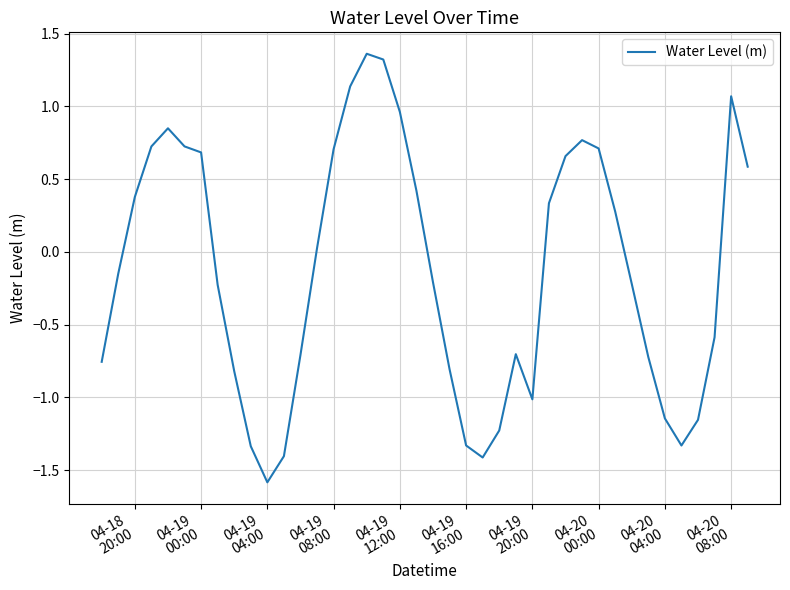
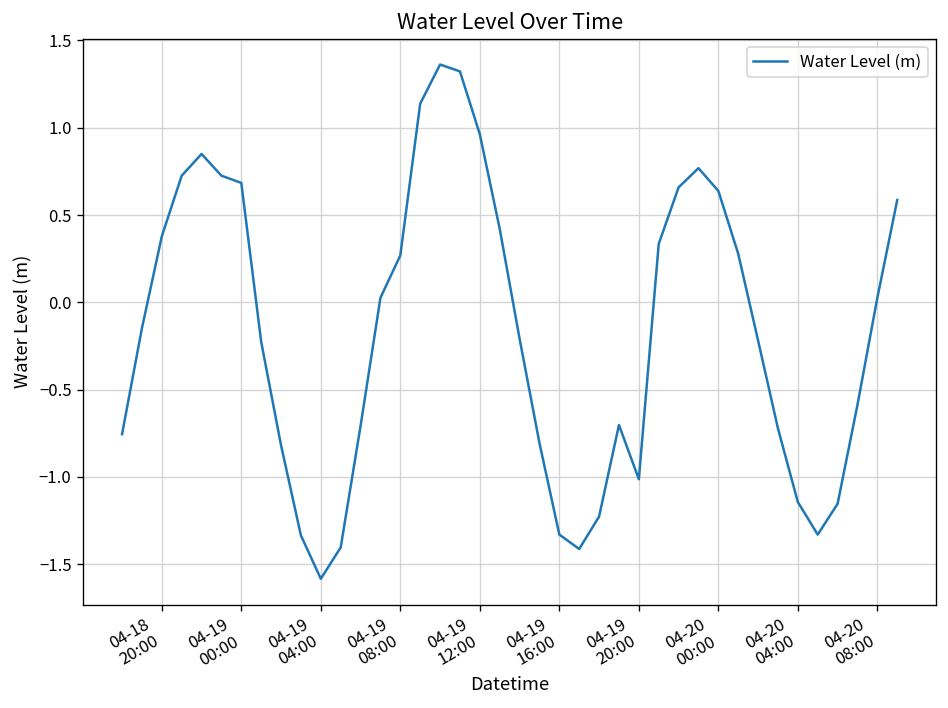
  {
    "04-18 20:00": 0.38,
    "04-19 00:00": 0.68,
    "04-19 04:00": -1.58,
-   "04-19 08:00": 0.71,
+   "04-19 08:00": 0.27,
    "04-19 12:00": 0.96,
    "04-19 16:00": -1.33,
    "04-19 20:00": -1.01,
-   "04-20 00:00": 0.71,
+   "04-20 00:00": 0.64,
    "04-20 04:00": -1.14,
-   "04-20 08:00": 1.07
+   "04-20 08:00": 0.03
  }
